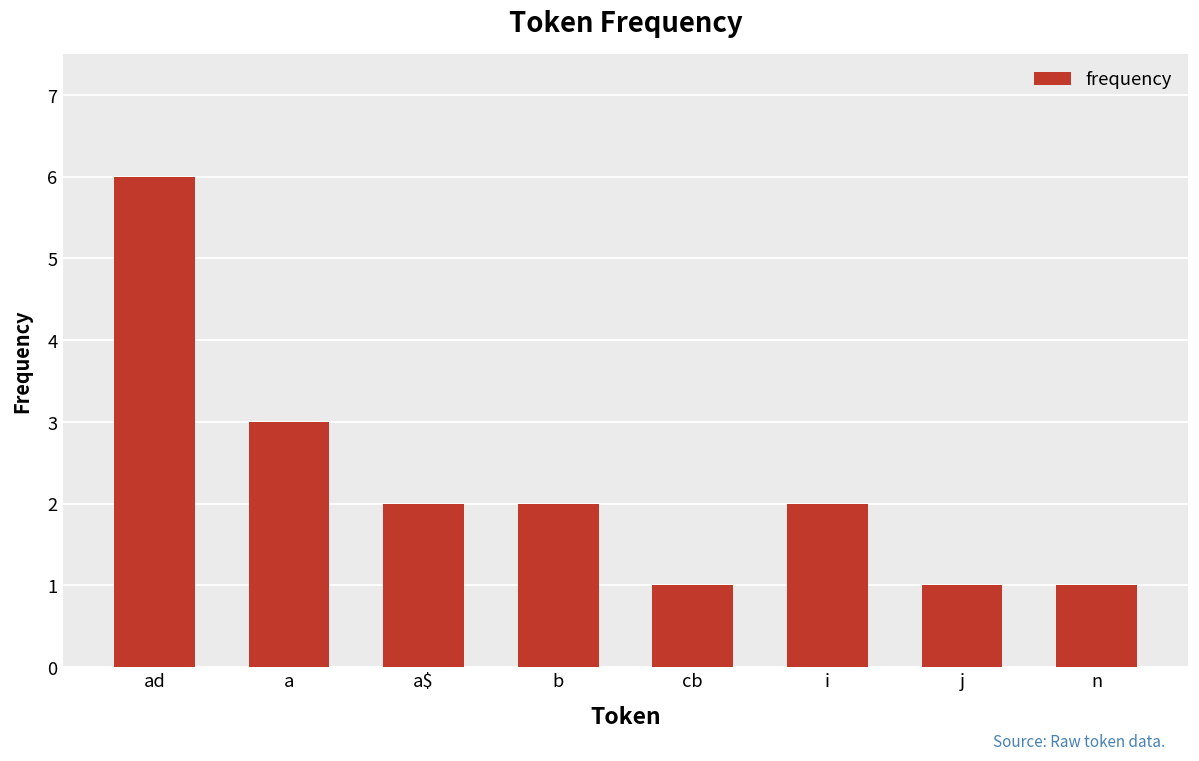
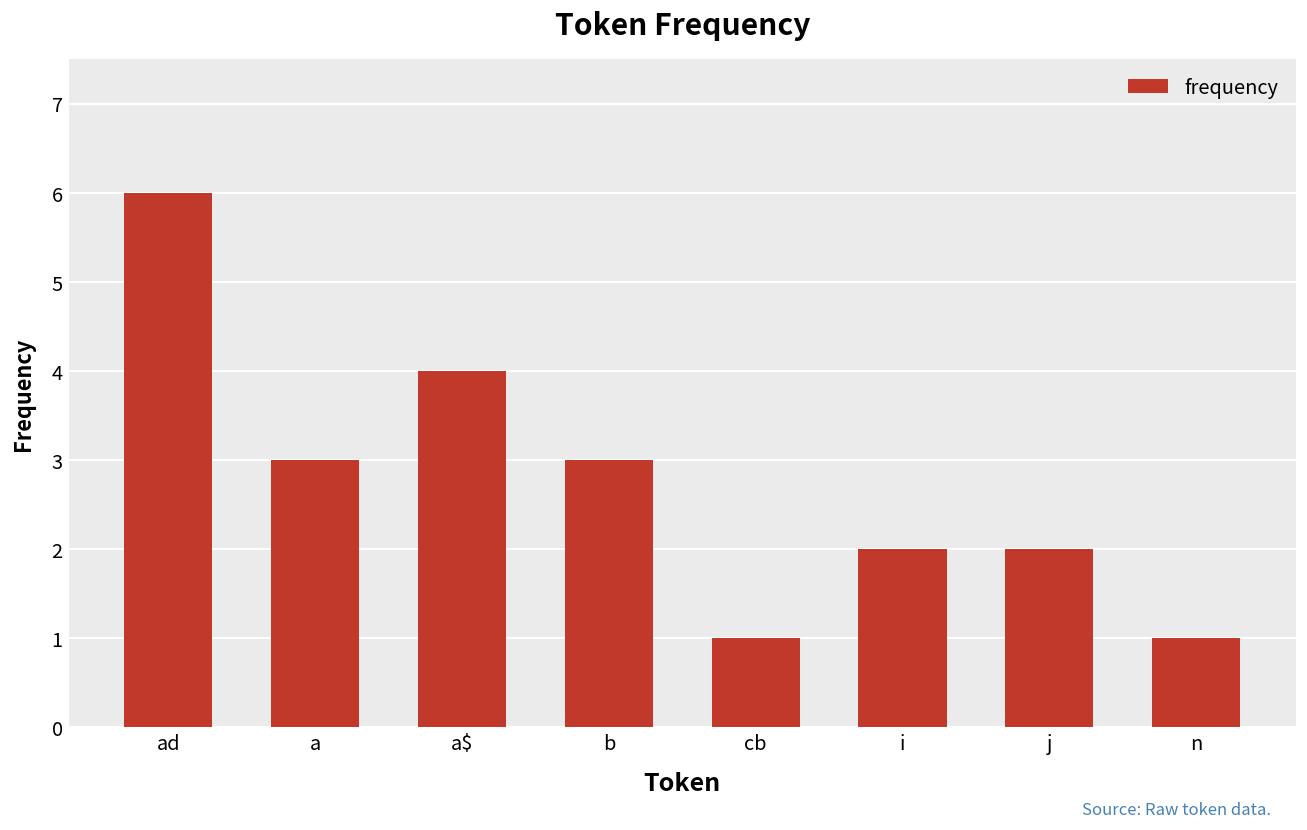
  {
    "ad": 6,
    "a": 3,
-   "a$": 2,
-   "b": 2,
+   "a$": 4,
+   "b": 3,
    "cb": 1,
    "i": 2,
-   "j": 1,
+   "j": 2,
    "n": 1
  }
